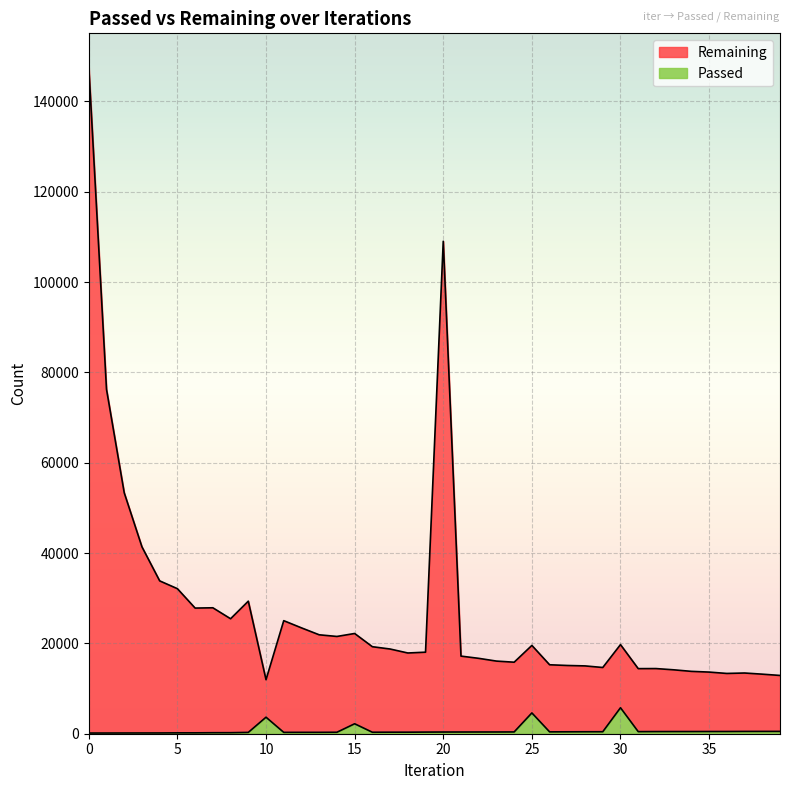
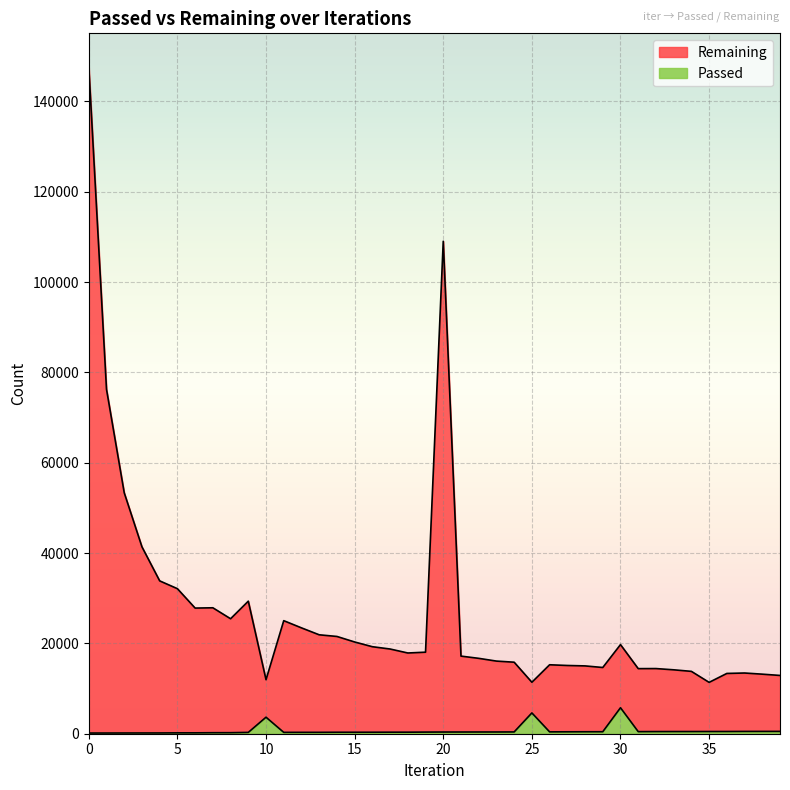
  {
    "Remaining": {
      "0": 148000,
      "5": 32000,
      "10": 8000,
      "15": 20000,
      "20": 109000,
-     "25": 15000,
+     "25": 7000,
      "30": 14000,
-     "35": 13000
+     "35": 11000
    },
    "Passed": {
      "0": 0,
      "5": 0,
      "10": 4000,
-     "15": 2000,
+     "15": 0,
      "20": 0,
      "25": 5000,
      "30": 6000,
      "35": 0
    }
  }
